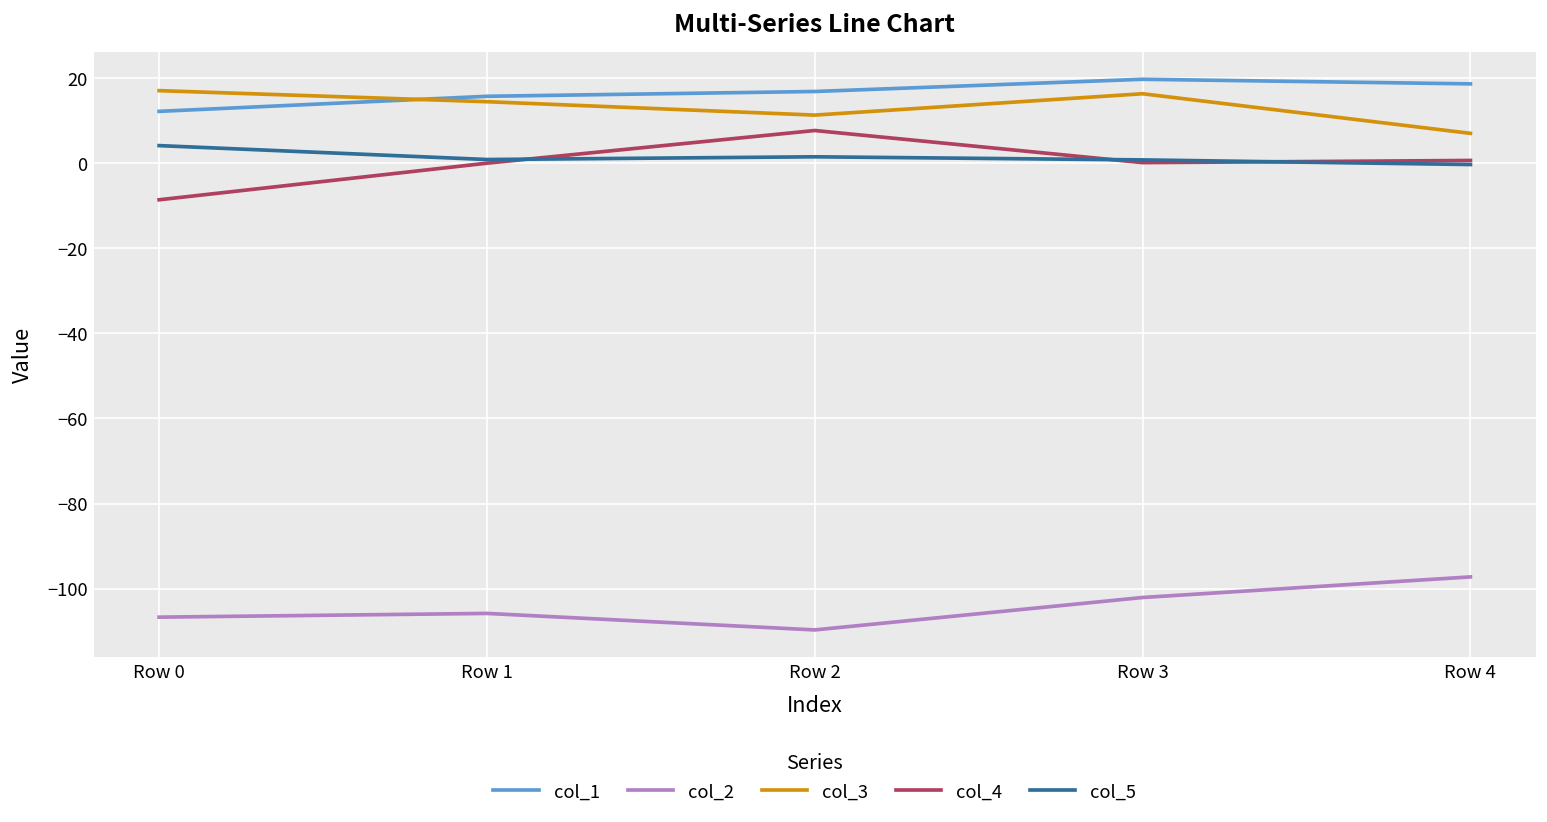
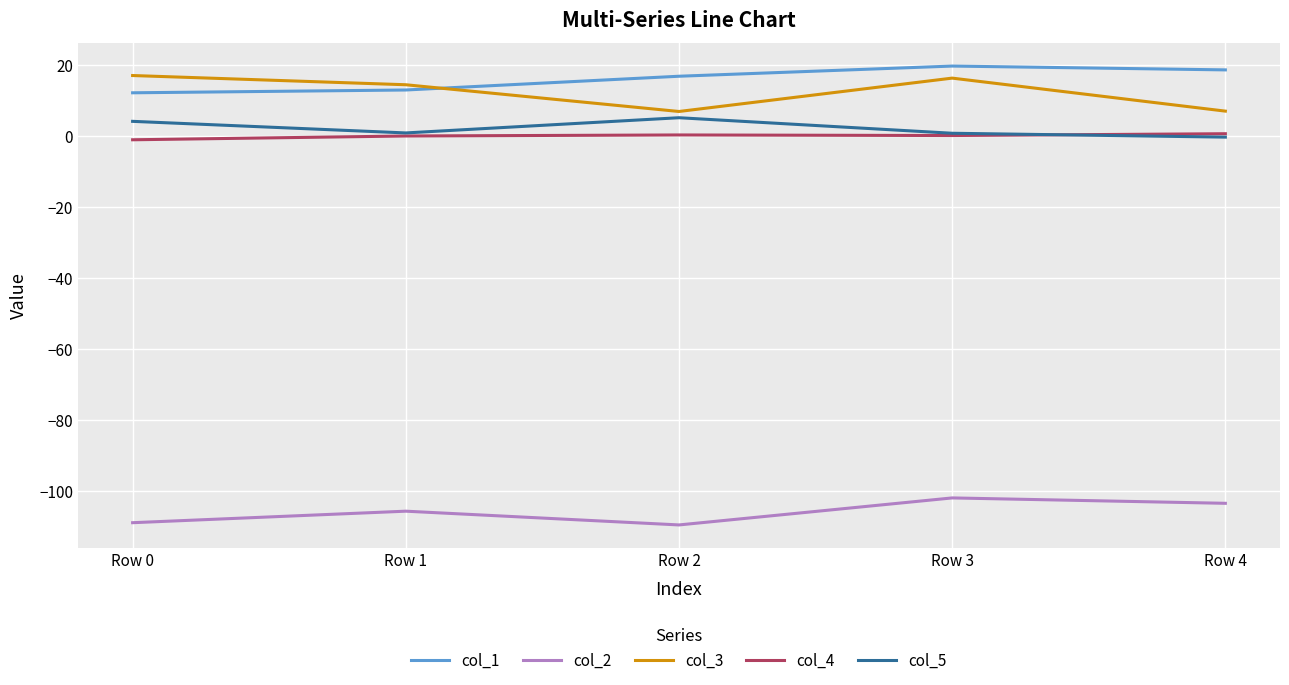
  {
    "col_1": {
      "Row 0": 12,
-     "Row 1": 16,
+     "Row 1": 13,
      "Row 2": 17,
      "Row 3": 20,
      "Row 4": 19
    },
    "col_2": {
-     "Row 0": -107,
+     "Row 0": -109,
      "Row 1": -106,
      "Row 2": -110,
      "Row 3": -102,
-     "Row 4": -97
+     "Row 4": -104
    },
    "col_3": {
      "Row 0": 17,
      "Row 1": 14,
-     "Row 2": 11,
+     "Row 2": 7,
      "Row 3": 16,
      "Row 4": 7
    },
    "col_4": {
-     "Row 0": -9,
+     "Row 0": -1,
      "Row 1": 0,
-     "Row 2": 8,
+     "Row 2": 0,
      "Row 4": 1
    },
    "col_5": {
      "Row 0": 4,
      "Row 1": 1,
-     "Row 2": 1,
+     "Row 2": 5,
      "Row 4": 0
    }
  }
